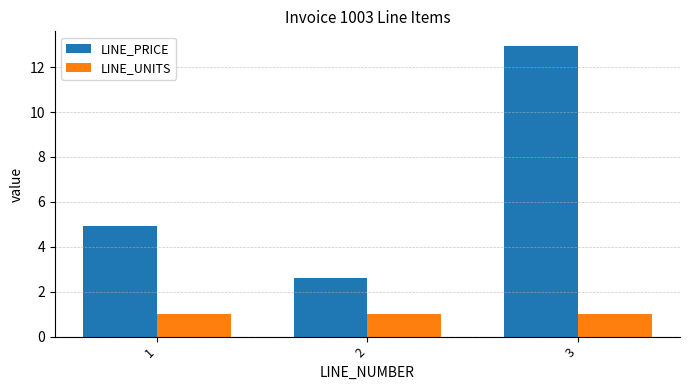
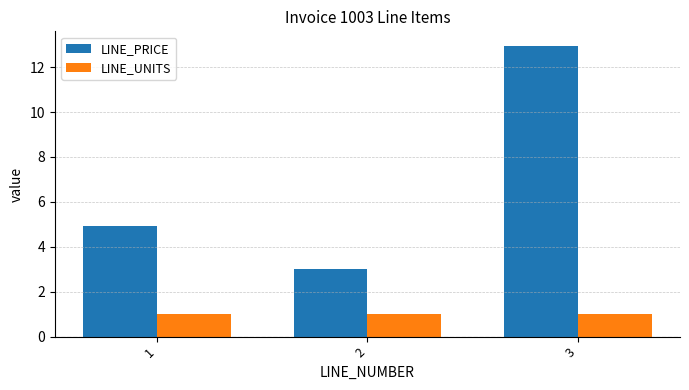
  {
    "LINE_PRICE": {
      "1": 4.9,
-     "2": 2.6,
+     "2": 3.0,
      "3": 12.9
    },
    "LINE_UNITS": {
      "1": 1.0,
      "2": 1.0,
      "3": 1.0
    }
  }
